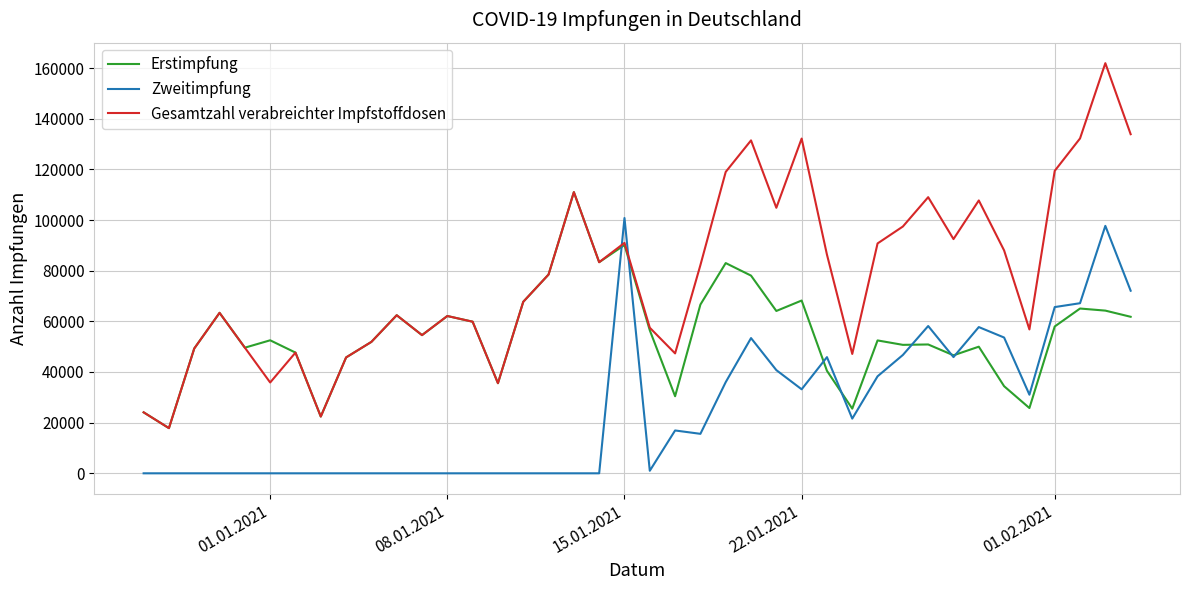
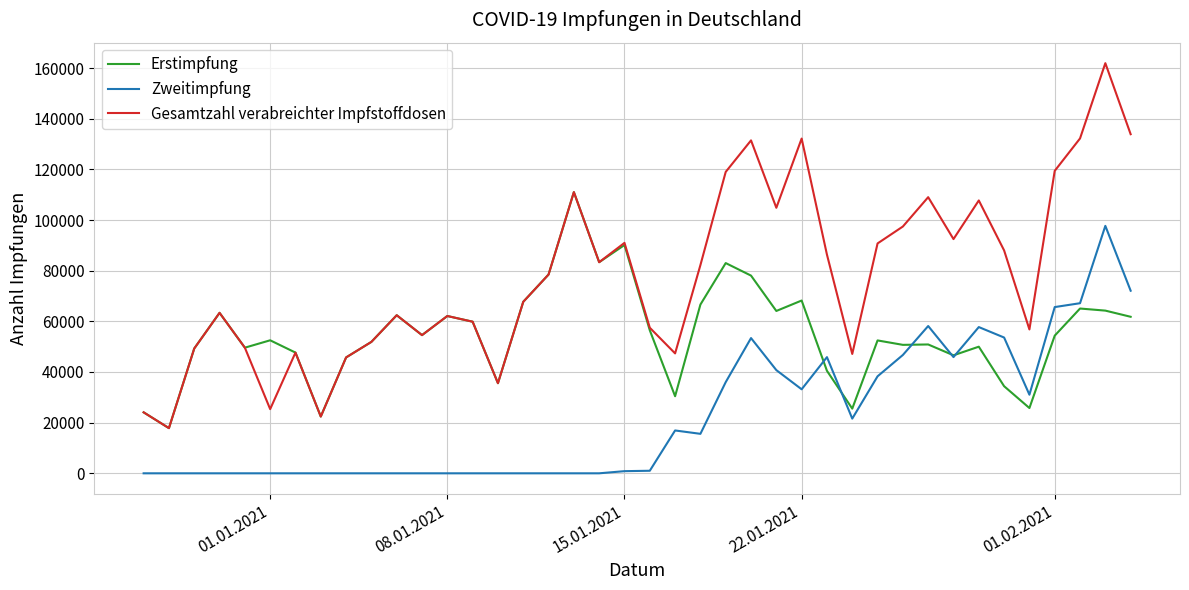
  {
    "Erstimpfung": {
      "01.01.2021": 53000,
      "22.01.2021": 68000,
-     "01.02.2021": 58000
+     "01.02.2021": 54000
    },
    "Zweitimpfung": {
      "01.01.2021": 0,
      "08.01.2021": 0,
-     "15.01.2021": 101000,
+     "15.01.2021": 1000,
      "22.01.2021": 33000,
      "01.02.2021": 66000
    },
    "Gesamtzahl verabreichter Impfstoffdosen": {
-     "01.01.2021": 36000,
+     "01.01.2021": 25000,
      "22.01.2021": 132000,
      "01.02.2021": 119000
    }
  }
